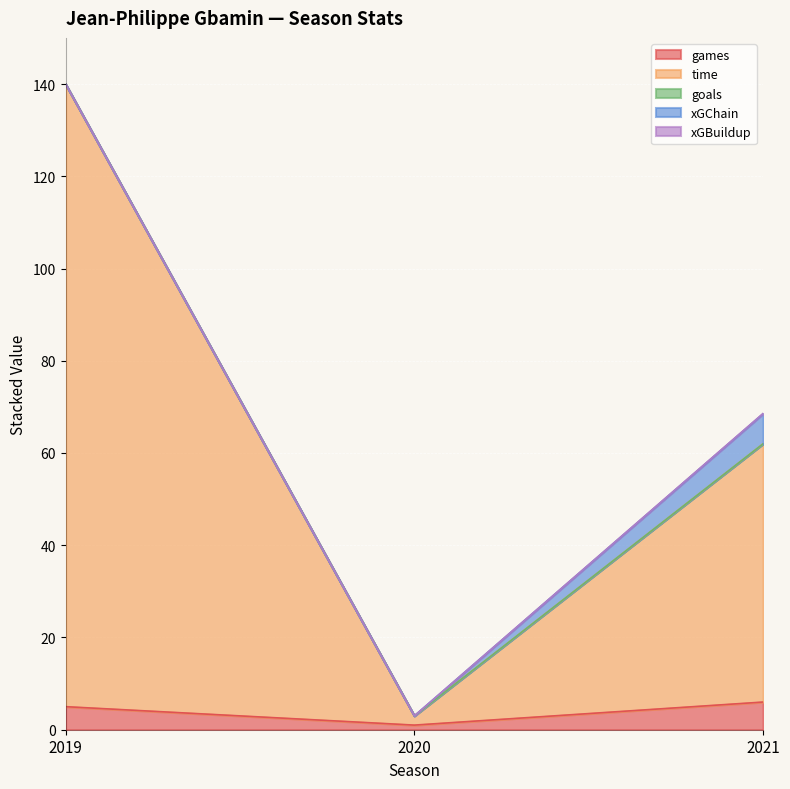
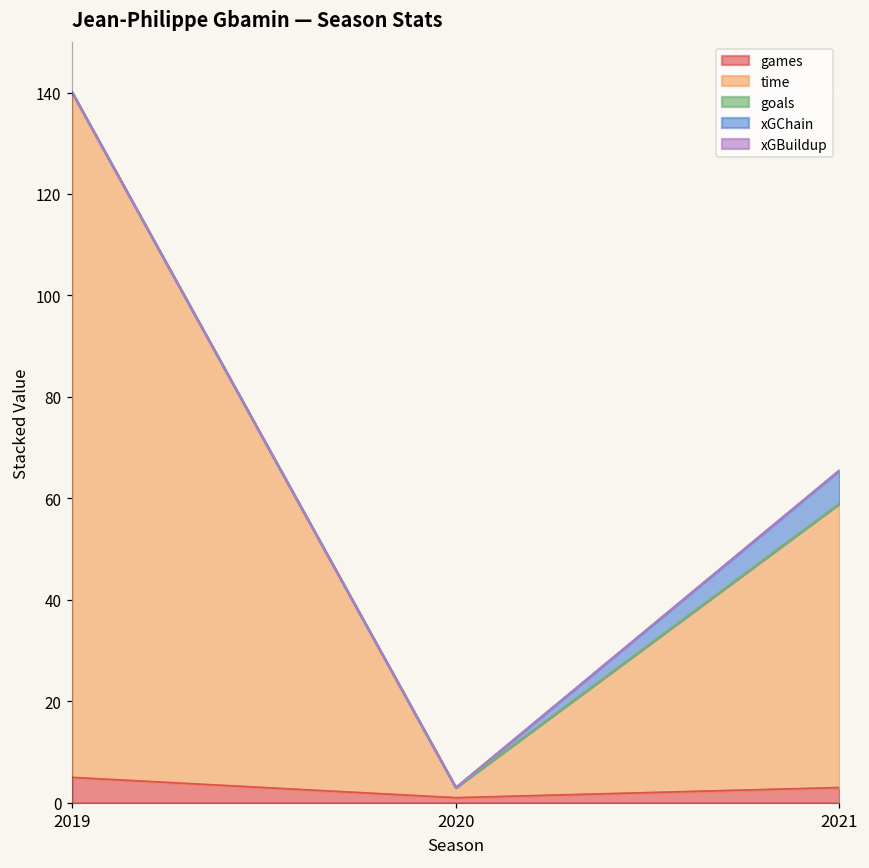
  {
    "games": {
      "2019": 5,
      "2020": 1,
-     "2021": 6
+     "2021": 3
    }
  }
